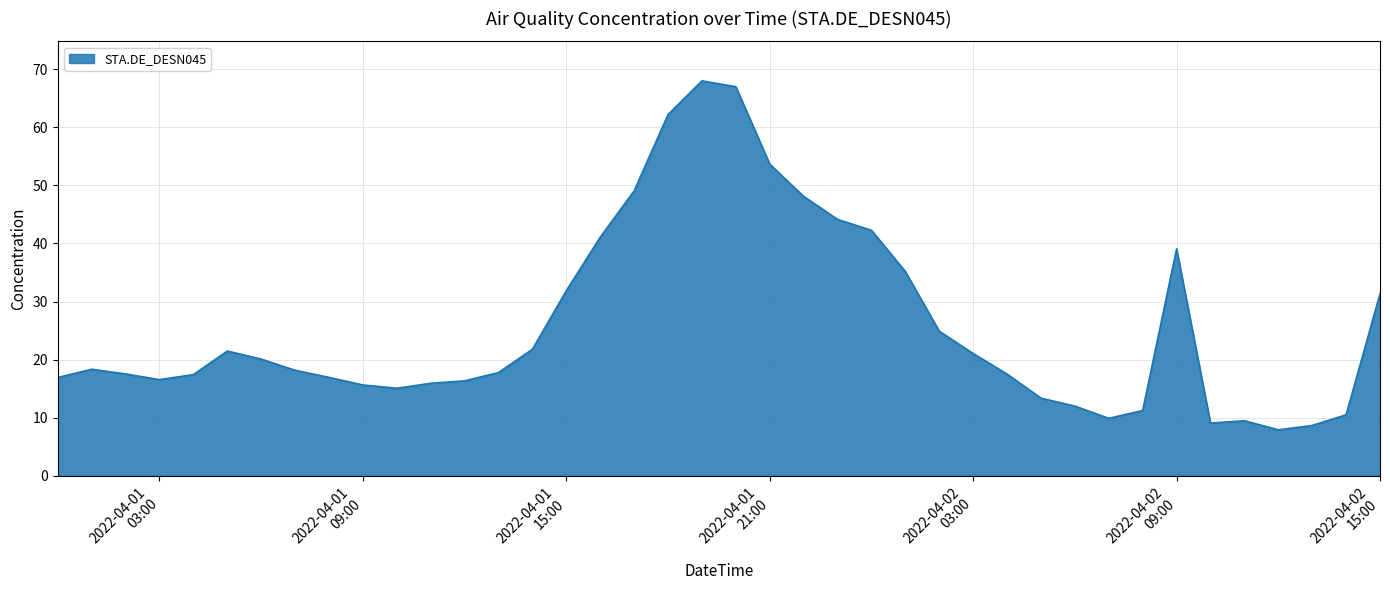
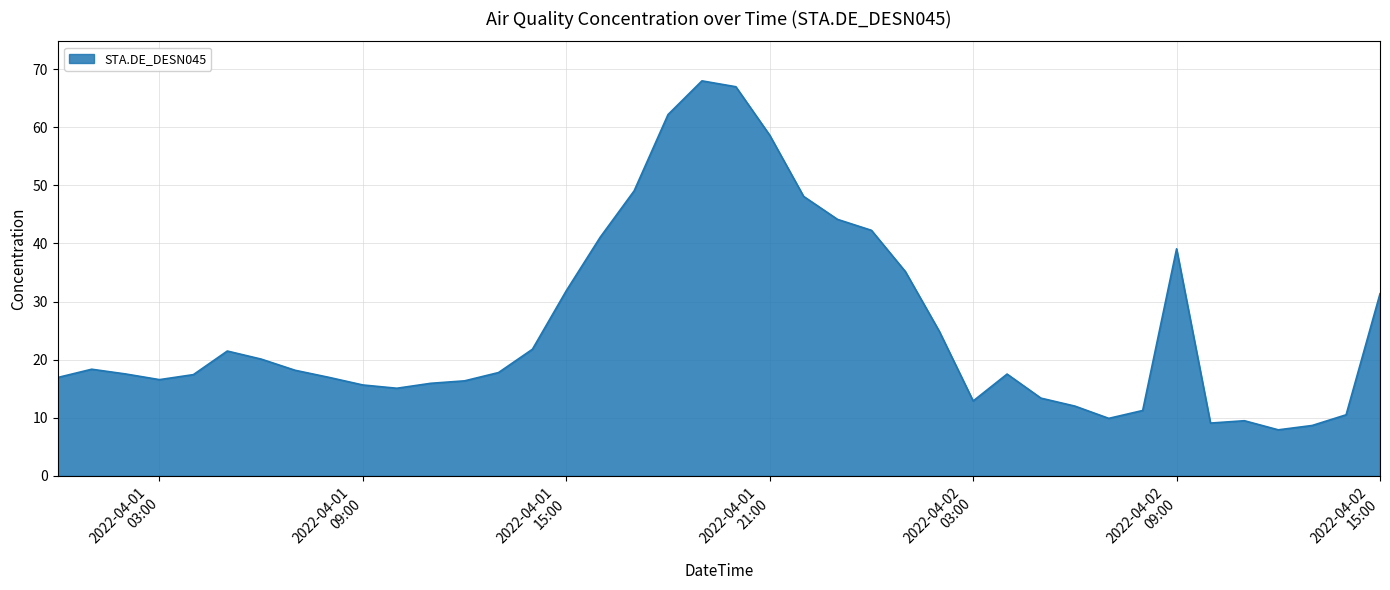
  {
    "2022-04-01 03:00": 17,
    "2022-04-01 09:00": 16,
    "2022-04-01 15:00": 32,
-   "2022-04-01 21:00": 54,
-   "2022-04-02 03:00": 21,
+   "2022-04-01 21:00": 59,
+   "2022-04-02 03:00": 13,
    "2022-04-02 09:00": 39,
    "2022-04-02 15:00": 31
  }
